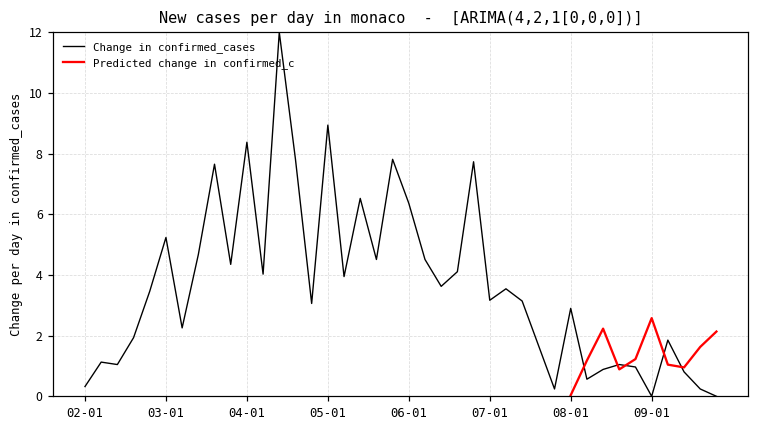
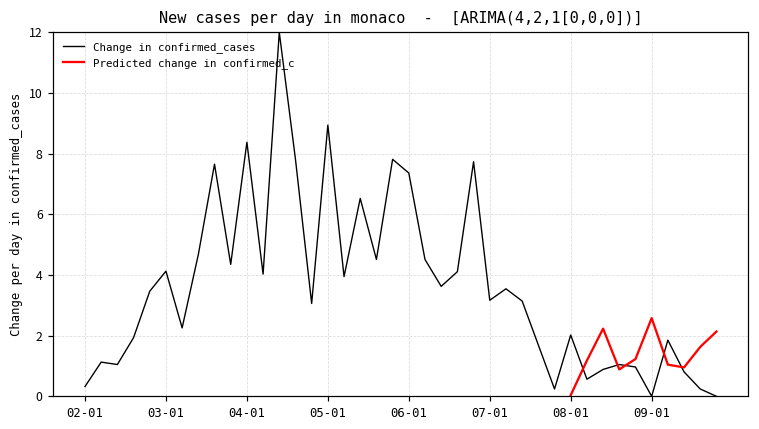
  {
    "Change in confirmed_cases": {
      "02-01": 0.3,
-     "03-01": 5.2,
+     "03-01": 4.1,
      "04-01": 8.4,
      "05-01": 8.9,
-     "06-01": 6.4,
+     "06-01": 7.4,
      "07-01": 3.2,
-     "08-01": 2.9,
+     "08-01": 2.0,
      "09-01": 0.0
    },
    "Predicted change in confirmed_c": {
      "08-01": 0.0,
      "09-01": 2.6
    }
  }
